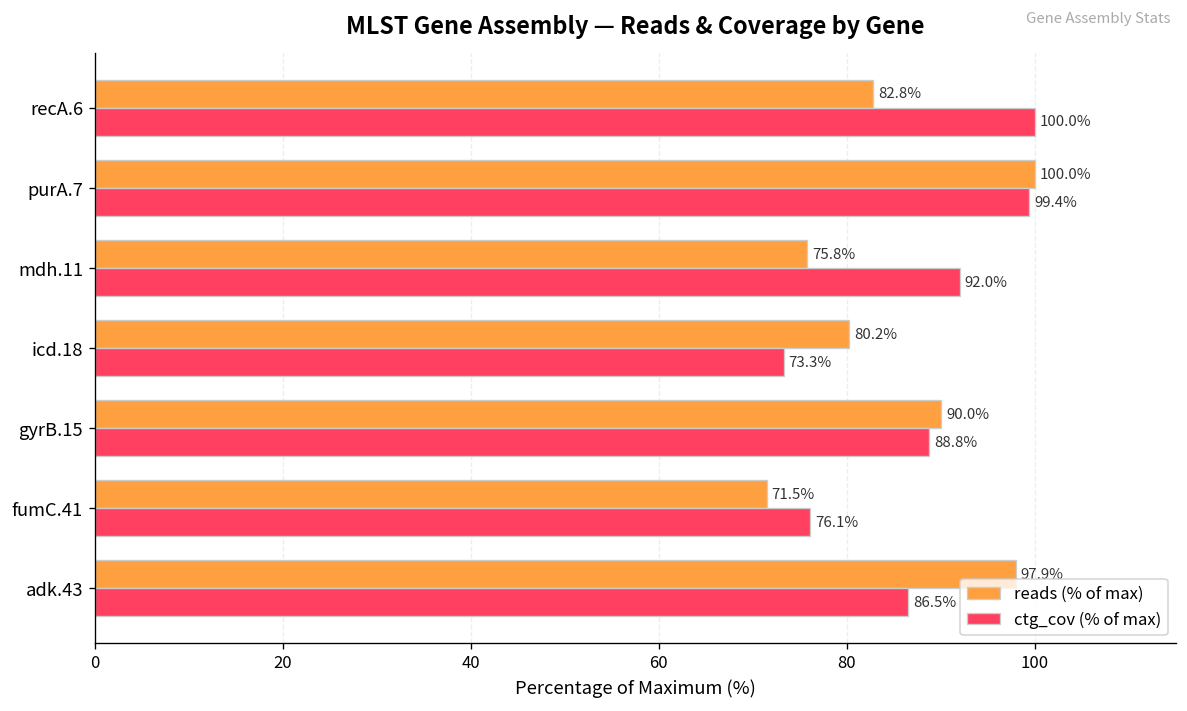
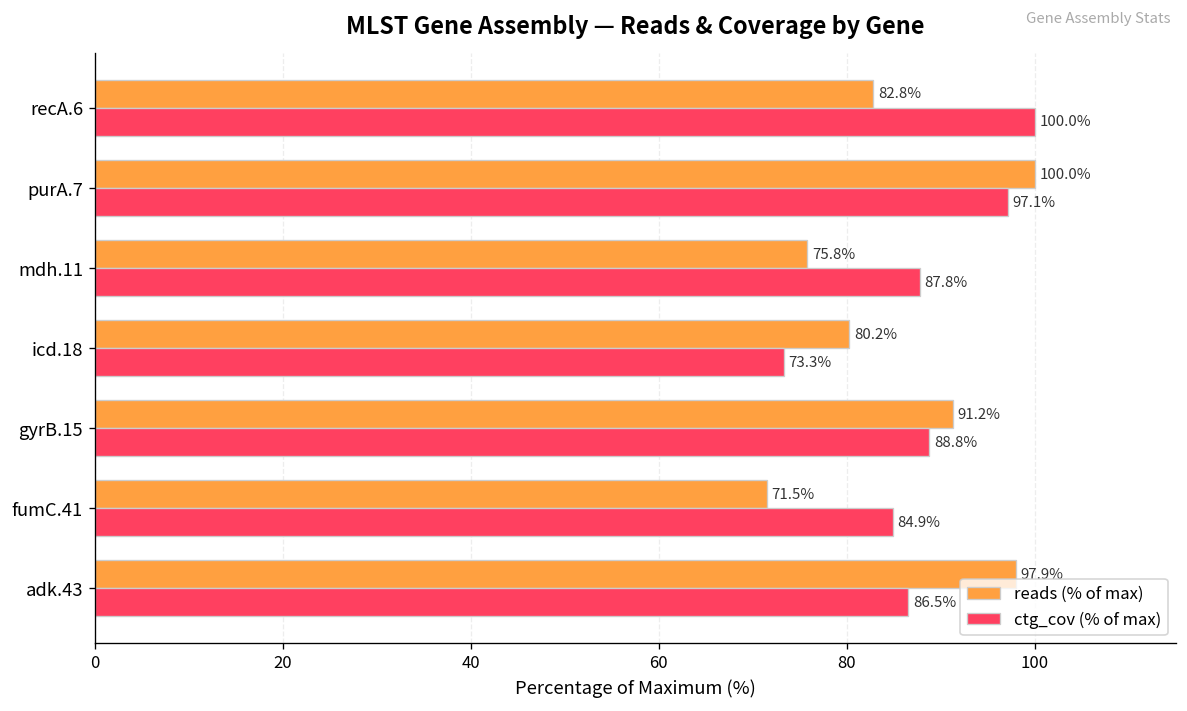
  {
    "reads (% of max)": {
      "recA.6": "82.8%",
      "purA.7": "100.0%",
      "mdh.11": "75.8%",
      "icd.18": "80.2%",
-     "gyrB.15": "90.0%",
+     "gyrB.15": "91.2%",
      "fumC.41": "71.5%"
    },
    "ctg_cov (% of max)": {
      "recA.6": "100.0%",
-     "purA.7": "99.4%",
-     "mdh.11": "92.0%",
+     "purA.7": "97.1%",
+     "mdh.11": "87.8%",
      "icd.18": "73.3%",
      "gyrB.15": "88.8%",
-     "fumC.41": "76.1%",
+     "fumC.41": "84.9%",
      "adk.43": "86.5%"
    }
  }
